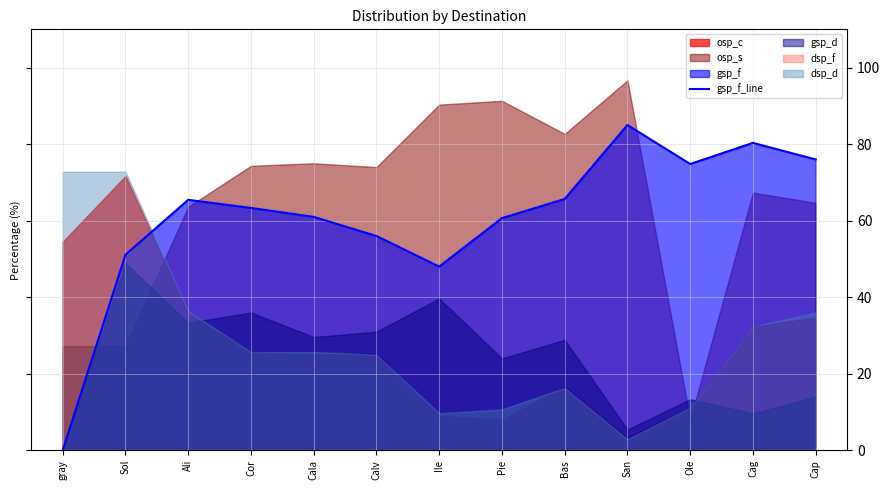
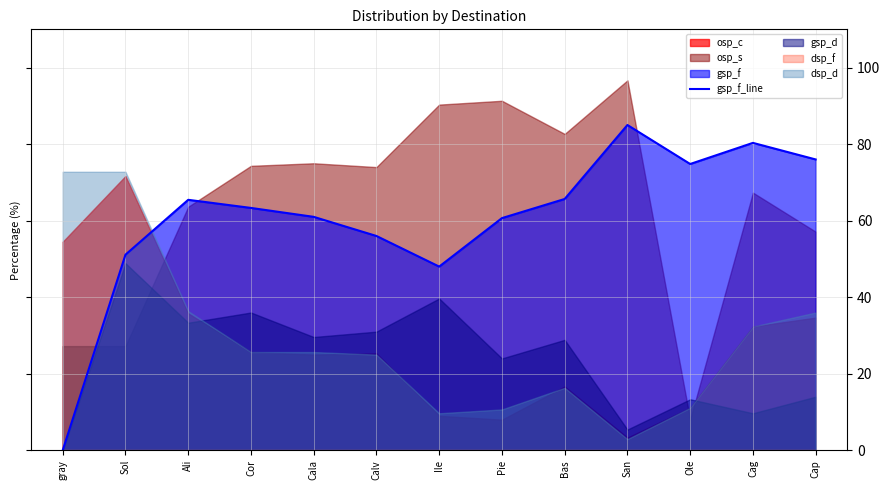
  {
    "osp_c": {
      "gray": 55,
      "Sol": 72,
      "Cala": 25,
      "Pie": 8,
      "Cap": 35
    },
    "osp_s": {
      "gray": 27,
      "Sol": 27,
      "Ali": 64,
      "Cor": 74,
      "Cala": 75,
      "Calv": 74,
      "Ile": 90,
      "Pie": 91,
      "Bas": 83,
      "San": 97,
      "Ole": 8,
      "Cag": 67,
-     "Cap": 65
+     "Cap": 57
    },
    "gsp_f": {
      "Sol": 51,
      "Ali": 65,
      "Cor": 63,
      "Cala": 61,
      "Calv": 56,
      "Ile": 48,
      "Pie": 61,
      "Bas": 66,
      "San": 85,
      "Ole": 75,
      "Cag": 80,
      "Cap": 76
    },
    "gsp_d": {
      "Sol": 49,
      "Ali": 33,
      "Cor": 36,
      "Cala": 30,
      "Calv": 31,
      "Ile": 40,
      "Pie": 24,
      "Bas": 29,
      "San": 5,
      "Ole": 13,
      "Cag": 10,
      "Cap": 14
    },
    "dsp_f": {
      "Sol": 0,
      "Ali": 0,
      "Cor": 0,
      "Cala": 0,
      "Calv": 0,
      "Ile": 0,
      "Pie": 0,
      "Bas": 0,
      "San": 0,
      "Ole": 0,
      "Cag": 0,
      "Cap": 0
    },
    "dsp_d": {
      "gray": 73,
      "Sol": 73,
      "Cala": 26,
      "Pie": 11,
      "Cap": 36
    }
  }
